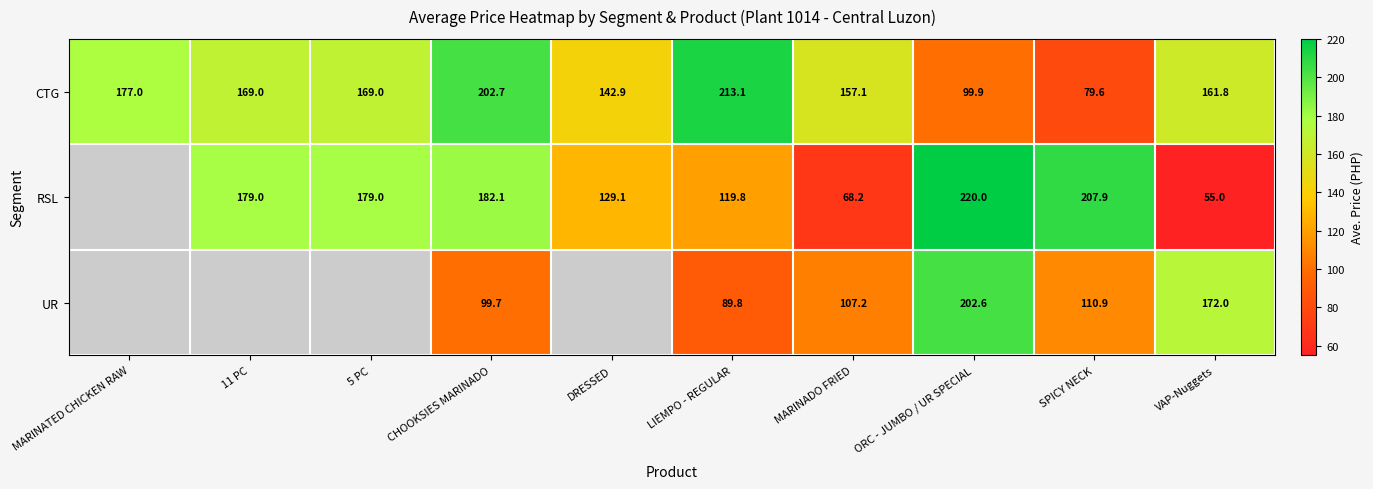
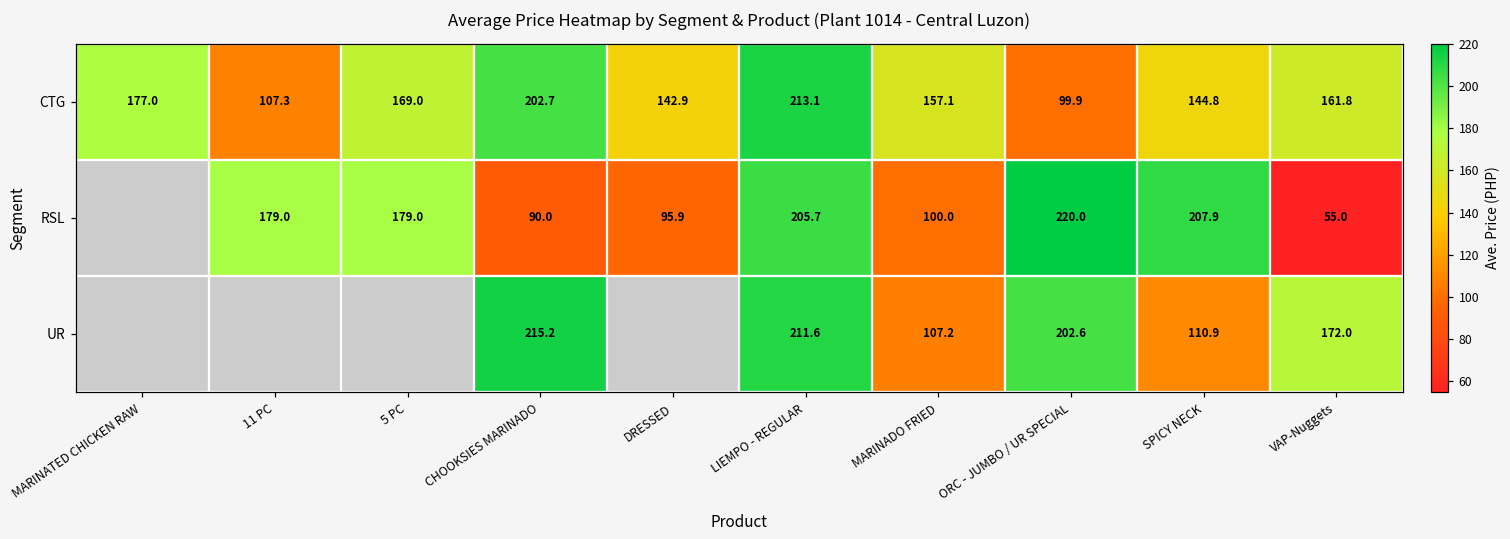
  {
    "CTG": {
      "MARINATED CHICKEN RAW": 177.0,
-     "11 PC": 169.0,
+     "11 PC": 107.3,
      "5 PC": 169.0,
      "CHOOKSIES MARINADO": 202.7,
      "DRESSED": 142.9,
      "LIEMPO - REGULAR": 213.1,
      "MARINADO FRIED": 157.1,
      "ORC - JUMBO / UR SPECIAL": 99.9,
-     "SPICY NECK": 79.6,
+     "SPICY NECK": 144.8,
      "VAP-Nuggets": 161.8
    },
    "RSL": {
      "11 PC": 179.0,
      "5 PC": 179.0,
-     "CHOOKSIES MARINADO": 182.1,
-     "DRESSED": 129.1,
-     "LIEMPO - REGULAR": 119.8,
-     "MARINADO FRIED": 68.2,
+     "CHOOKSIES MARINADO": 90.0,
+     "DRESSED": 95.9,
+     "LIEMPO - REGULAR": 205.7,
+     "MARINADO FRIED": 100.0,
      "ORC - JUMBO / UR SPECIAL": 220.0,
      "SPICY NECK": 207.9,
      "VAP-Nuggets": 55.0
    },
    "UR": {
-     "CHOOKSIES MARINADO": 99.7,
-     "LIEMPO - REGULAR": 89.8,
+     "CHOOKSIES MARINADO": 215.2,
+     "LIEMPO - REGULAR": 211.6,
      "MARINADO FRIED": 107.2,
      "ORC - JUMBO / UR SPECIAL": 202.6,
      "SPICY NECK": 110.9,
      "VAP-Nuggets": 172.0
    }
  }
